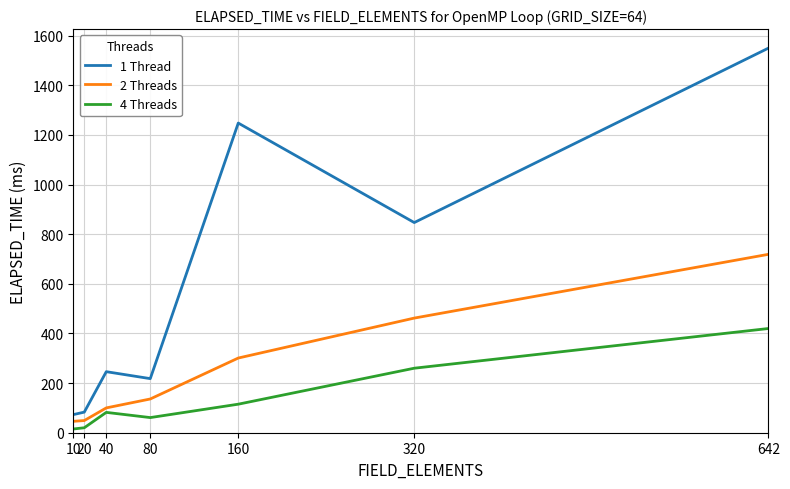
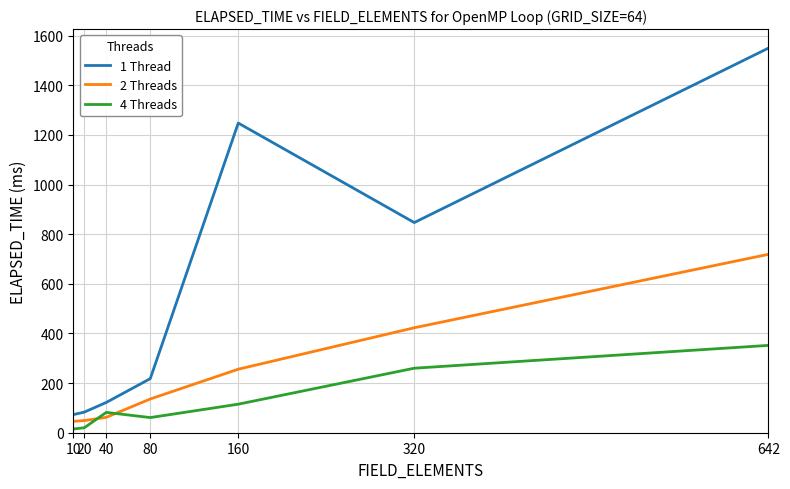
  {
    "1 Thread": {
-     "40": 250,
+     "40": 120,
      "80": 220,
      "160": 1250,
      "320": 850,
      "642": 1550
    },
    "2 Threads": {
-     "40": 100,
+     "40": 60,
      "80": 140,
-     "160": 300,
-     "320": 460,
+     "160": 260,
+     "320": 420,
      "642": 720
    },
    "4 Threads": {
      "40": 80,
      "80": 60,
      "160": 120,
      "320": 260,
-     "642": 420
+     "642": 350
    }
  }
